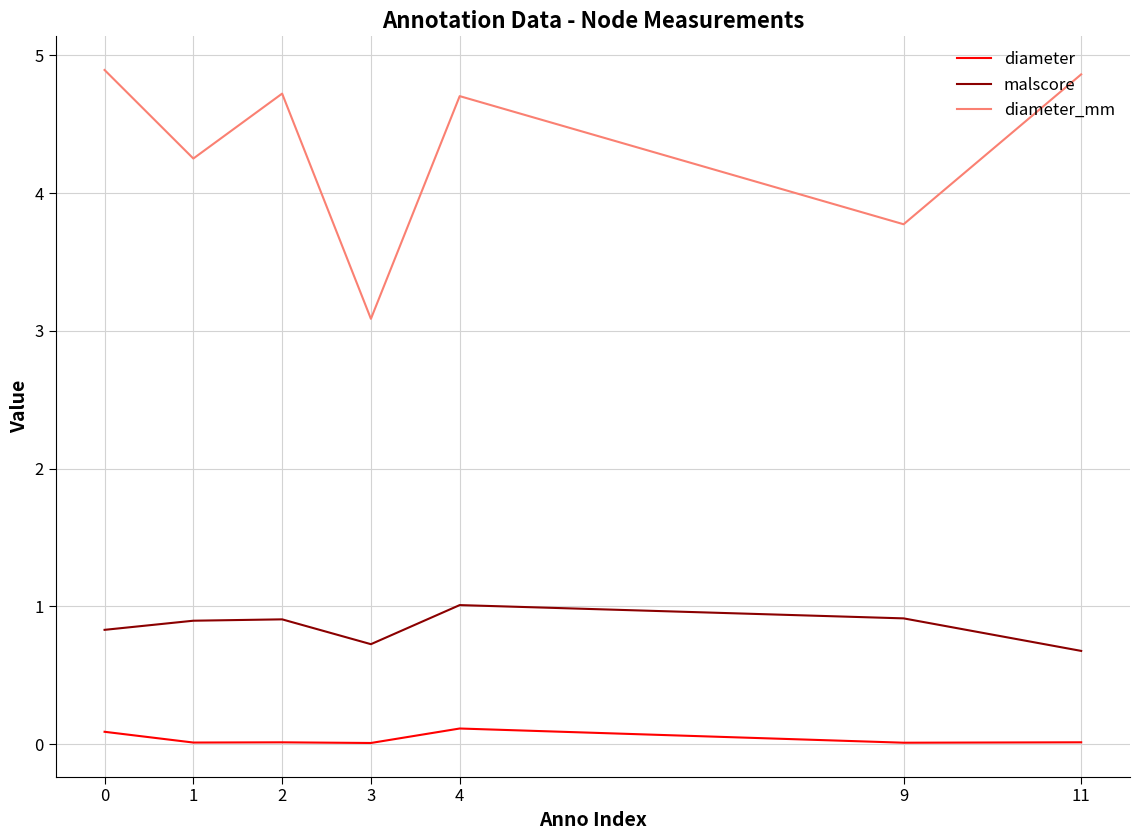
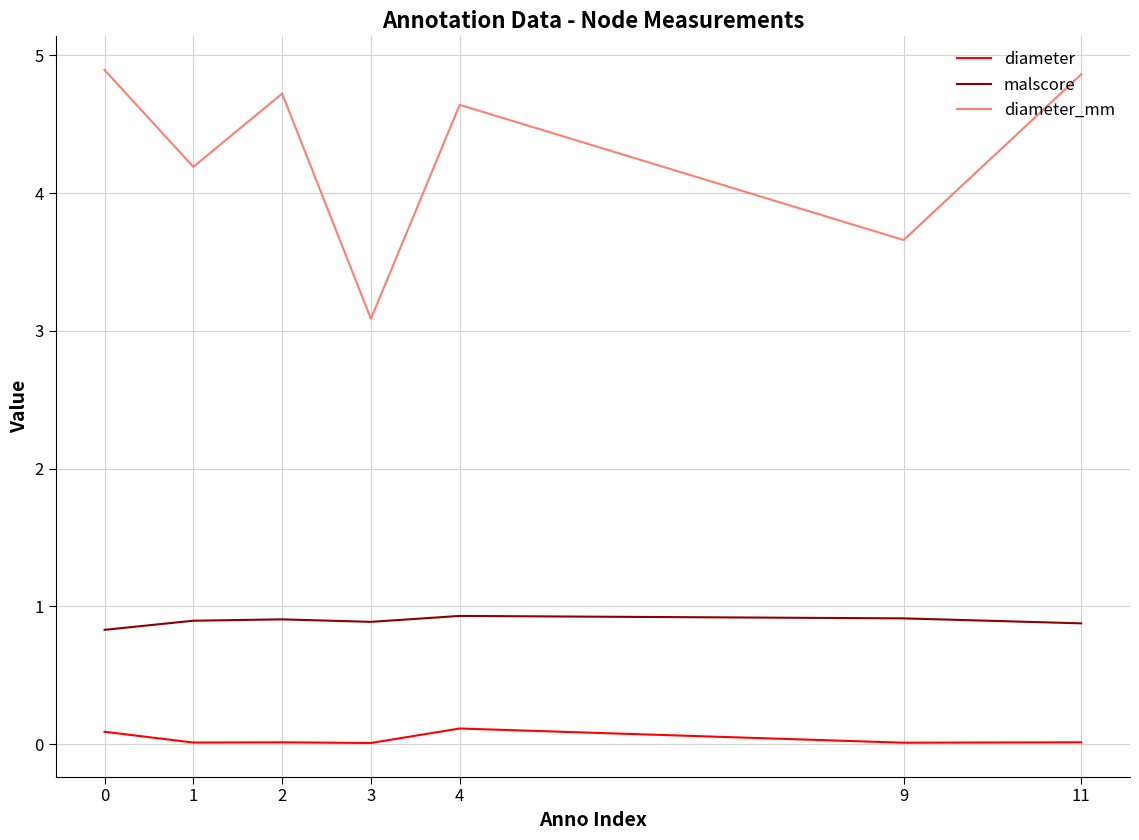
  {
    "diameter": {
      "0": 0.09,
      "1": 0.01,
      "2": 0.01,
      "3": 0.01,
      "4": 0.11,
      "9": 0.01,
      "11": 0.01
    },
    "malscore": {
      "0": 0.83,
      "1": 0.90,
      "2": 0.91,
-     "3": 0.73,
-     "4": 1.01,
+     "3": 0.89,
+     "4": 0.93,
      "9": 0.91,
-     "11": 0.68
+     "11": 0.88
    },
    "diameter_mm": {
      "0": 4.89,
-     "1": 4.25,
+     "1": 4.19,
      "2": 4.72,
      "3": 3.09,
-     "4": 4.70,
-     "9": 3.77,
+     "4": 4.64,
+     "9": 3.66,
      "11": 4.86
    }
  }
